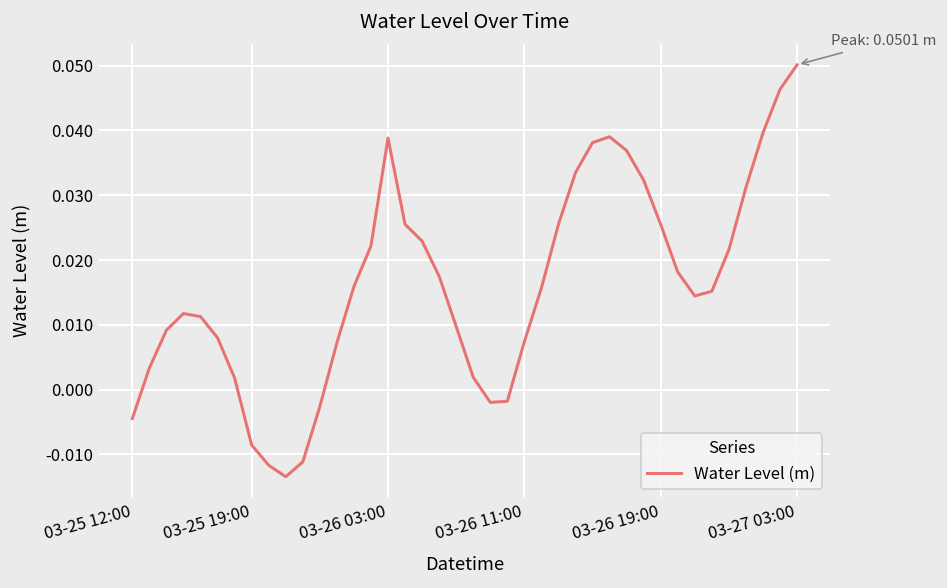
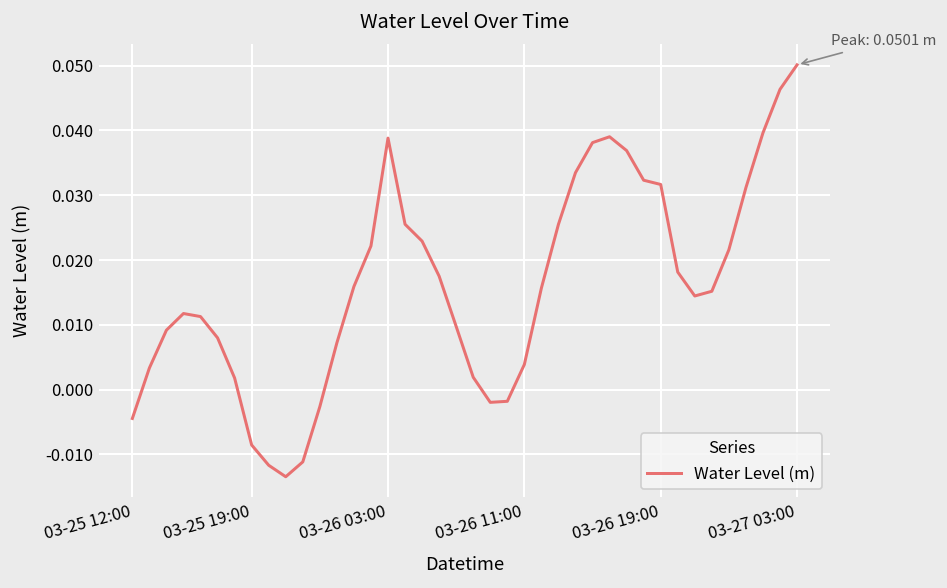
  {
    "03-25 12:00": -0.004,
    "03-25 19:00": -0.009,
    "03-26 03:00": 0.039,
-   "03-26 11:00": 0.007,
-   "03-26 19:00": 0.025
+   "03-26 11:00": 0.004,
+   "03-26 19:00": 0.032
  }
